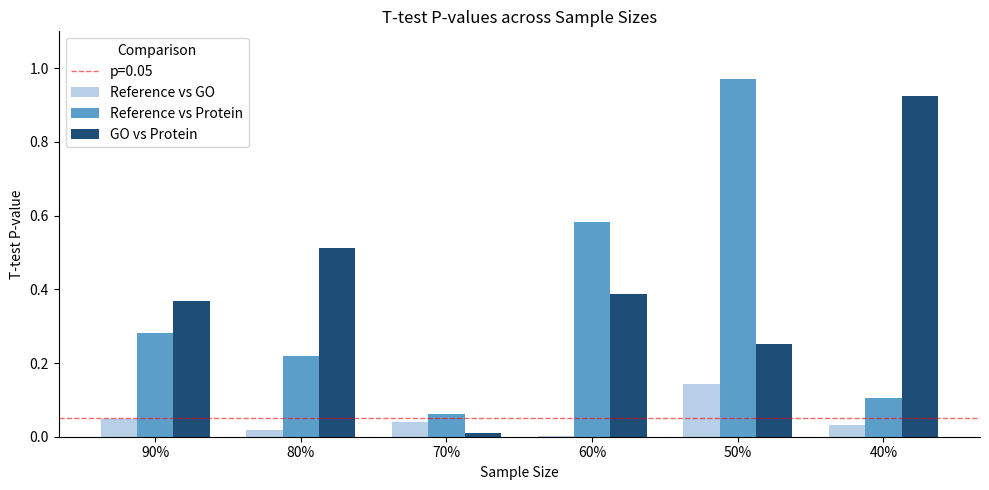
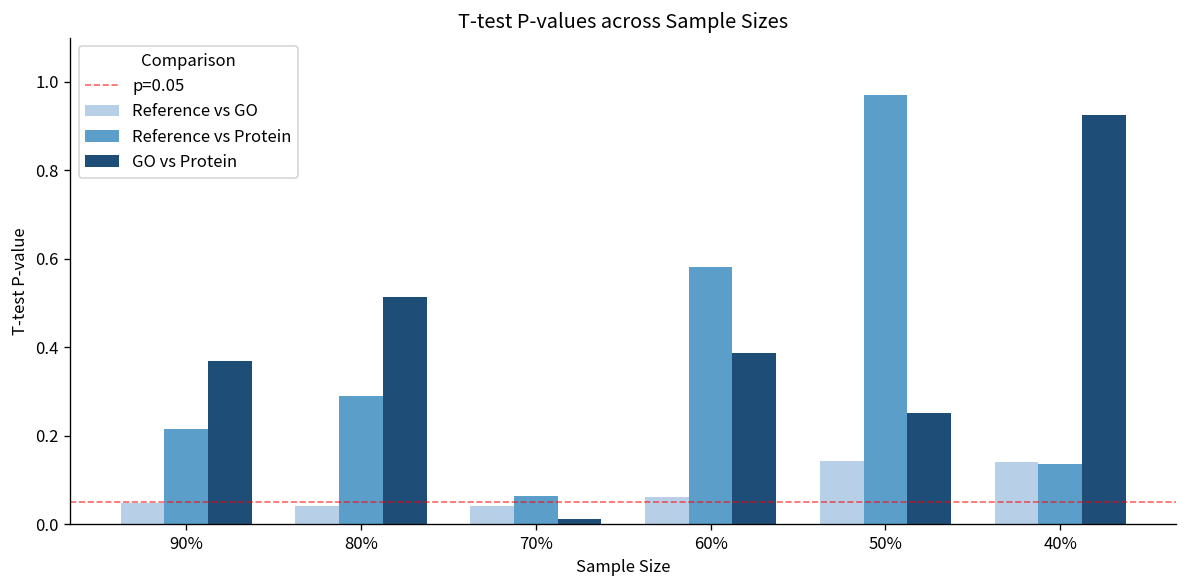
  {
    "Reference vs GO": {
      "90%": 0.05,
-     "80%": 0.02,
+     "80%": 0.04,
      "70%": 0.04,
-     "60%": 0.00,
+     "60%": 0.06,
      "50%": 0.14,
-     "40%": 0.03
+     "40%": 0.14
    },
    "Reference vs Protein": {
-     "90%": 0.28,
-     "80%": 0.22,
+     "90%": 0.22,
+     "80%": 0.29,
      "70%": 0.06,
      "60%": 0.58,
      "50%": 0.97,
-     "40%": 0.10
+     "40%": 0.14
    },
    "GO vs Protein": {
      "90%": 0.37,
      "80%": 0.51,
      "70%": 0.01,
      "60%": 0.39,
      "50%": 0.25,
      "40%": 0.93
    }
  }
